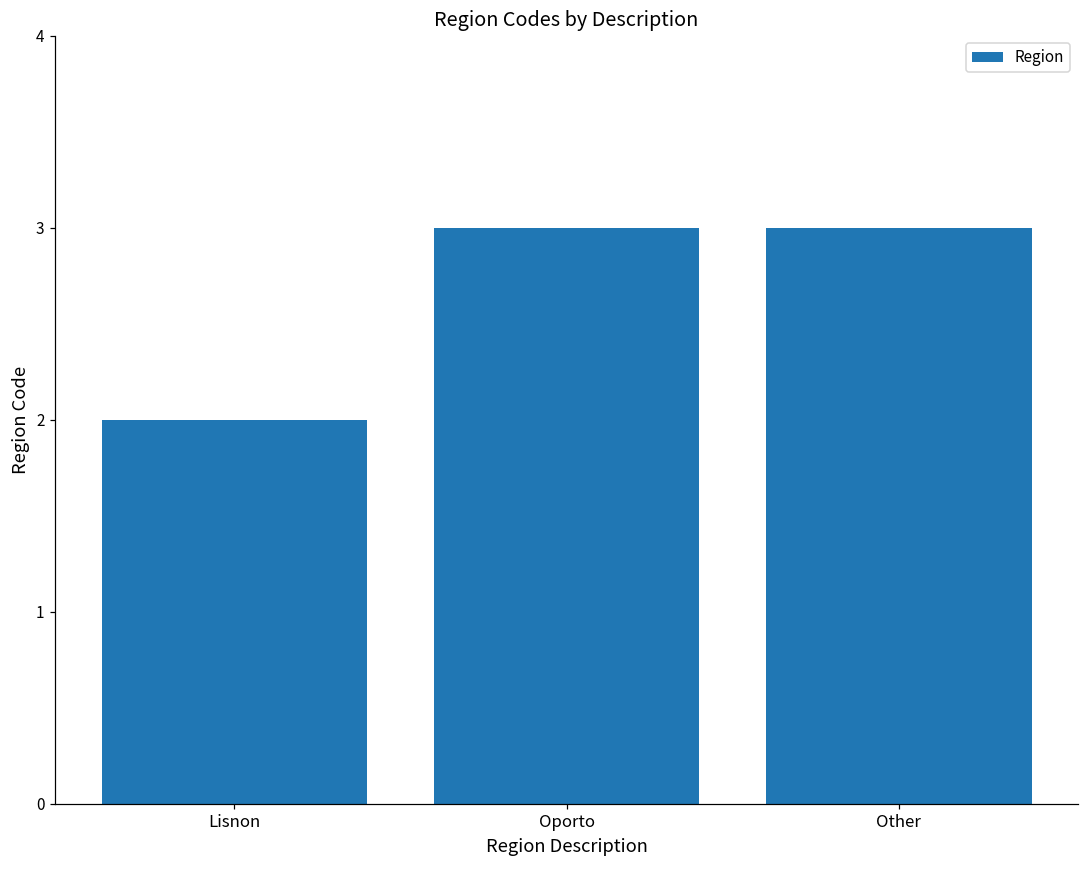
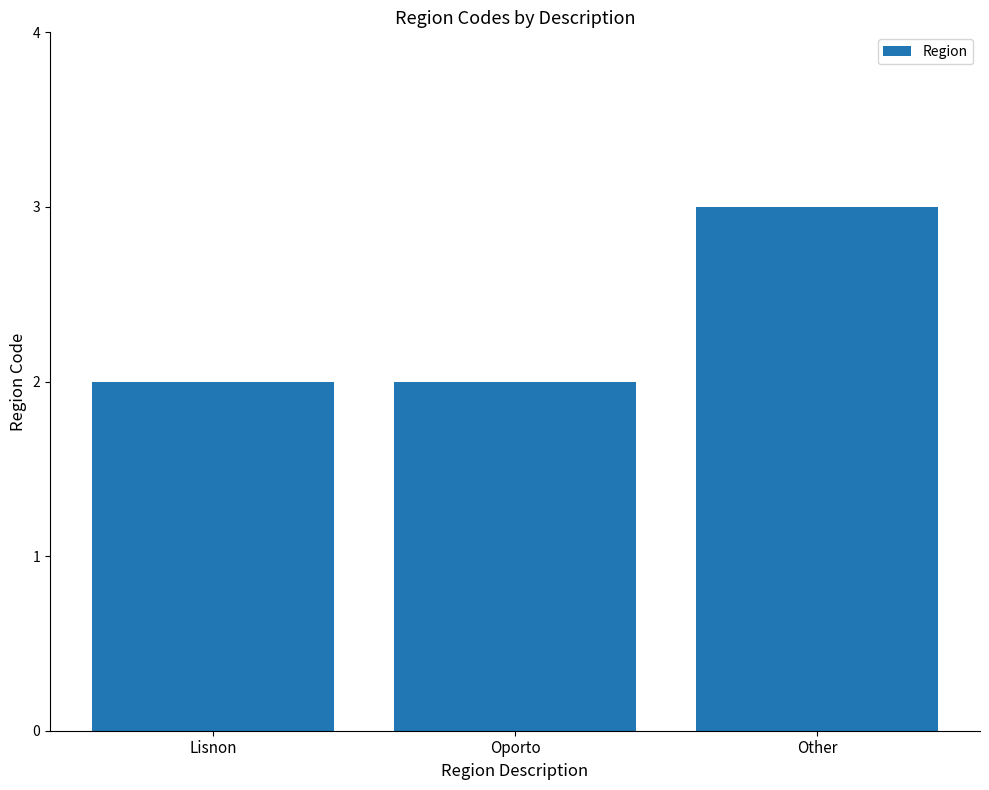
  {
    "Lisnon": 2,
-   "Oporto": 3,
+   "Oporto": 2,
    "Other": 3
  }
